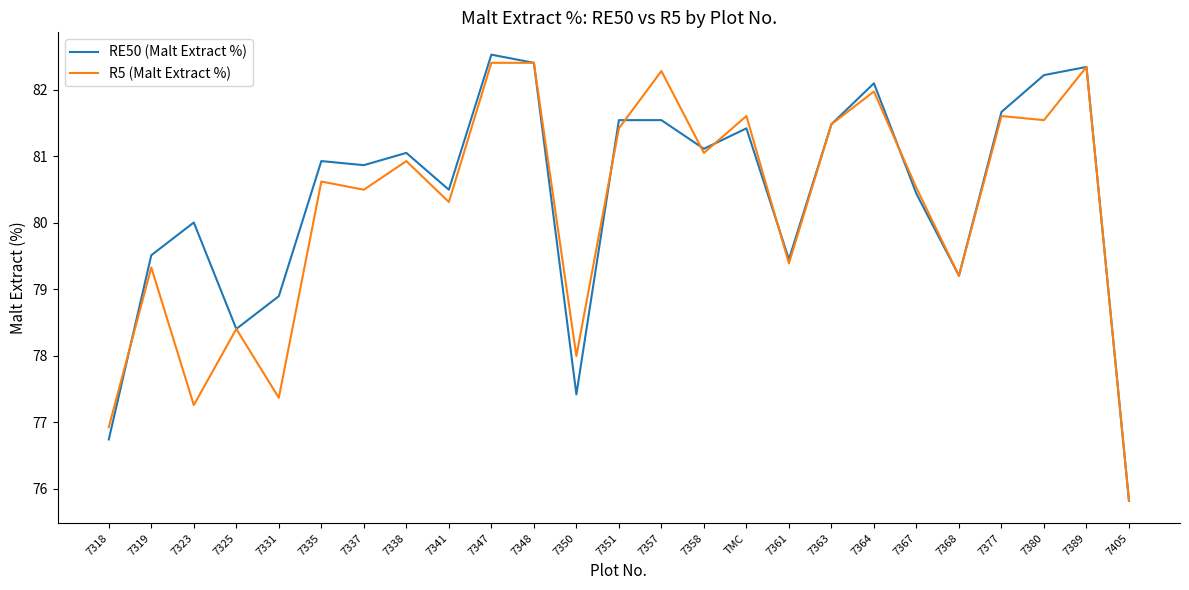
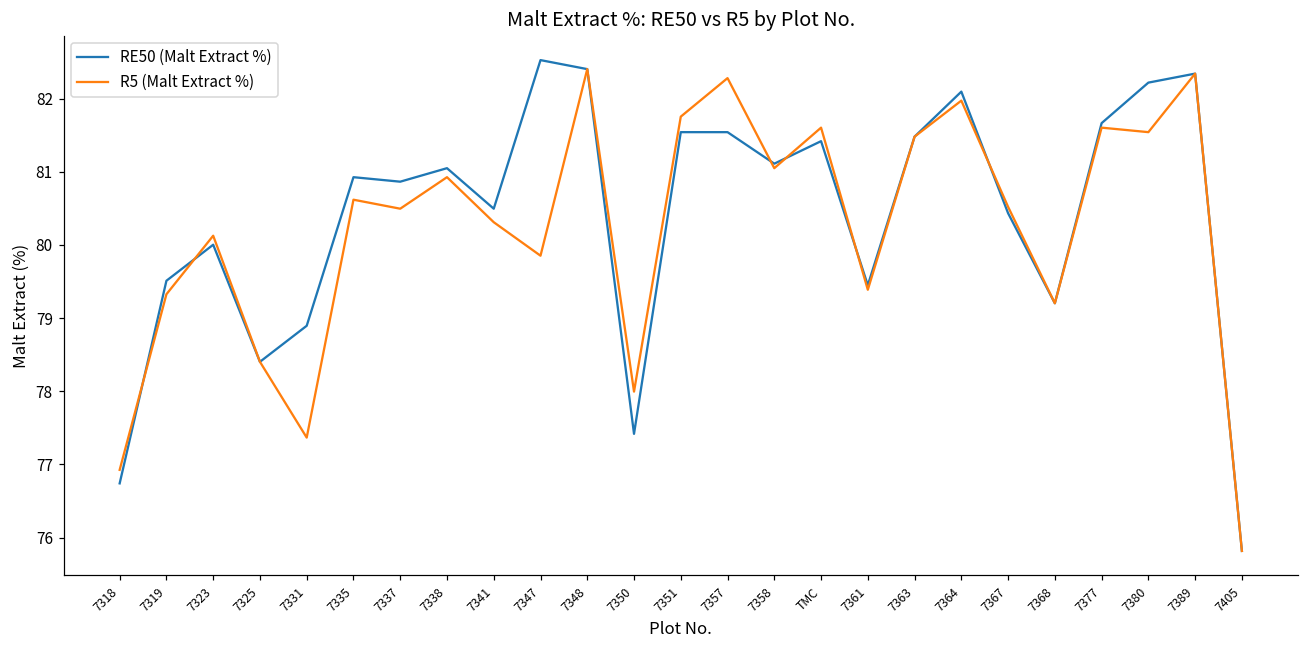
  {
    "RE50 (Malt Extract %)": {
      "7318": 76.7,
      "7319": 79.5,
      "7323": 80.0,
      "7331": 78.9,
      "7335": 80.9,
      "7337": 80.9,
      "7338": 81.0,
      "7341": 80.5,
      "7347": 82.5,
      "7350": 77.4,
      "7351": 81.5,
      "7357": 81.5,
      "7358": 81.1,
      "TMC": 81.4,
      "7361": 79.4,
      "7364": 82.1,
      "7367": 80.4,
      "7377": 81.7,
      "7380": 82.2
    },
    "R5 (Malt Extract %)": {
      "7318": 76.9,
      "7319": 79.3,
-     "7323": 77.3,
+     "7323": 80.1,
      "7331": 77.4,
      "7335": 80.6,
      "7337": 80.5,
      "7338": 80.9,
      "7341": 80.3,
-     "7347": 82.4,
+     "7347": 79.9,
      "7350": 78.0,
-     "7351": 81.4,
+     "7351": 81.8,
      "7357": 82.3,
      "7358": 81.0,
      "TMC": 81.6,
      "7361": 79.4,
      "7364": 82.0,
      "7367": 80.5,
      "7377": 81.6,
      "7380": 81.5
    }
  }
